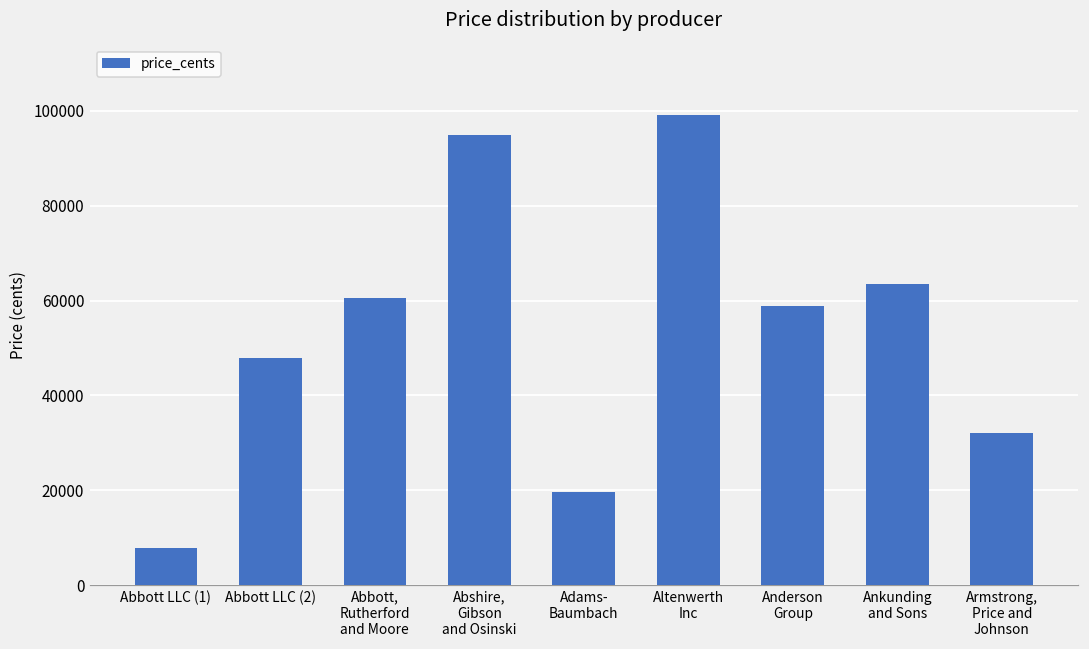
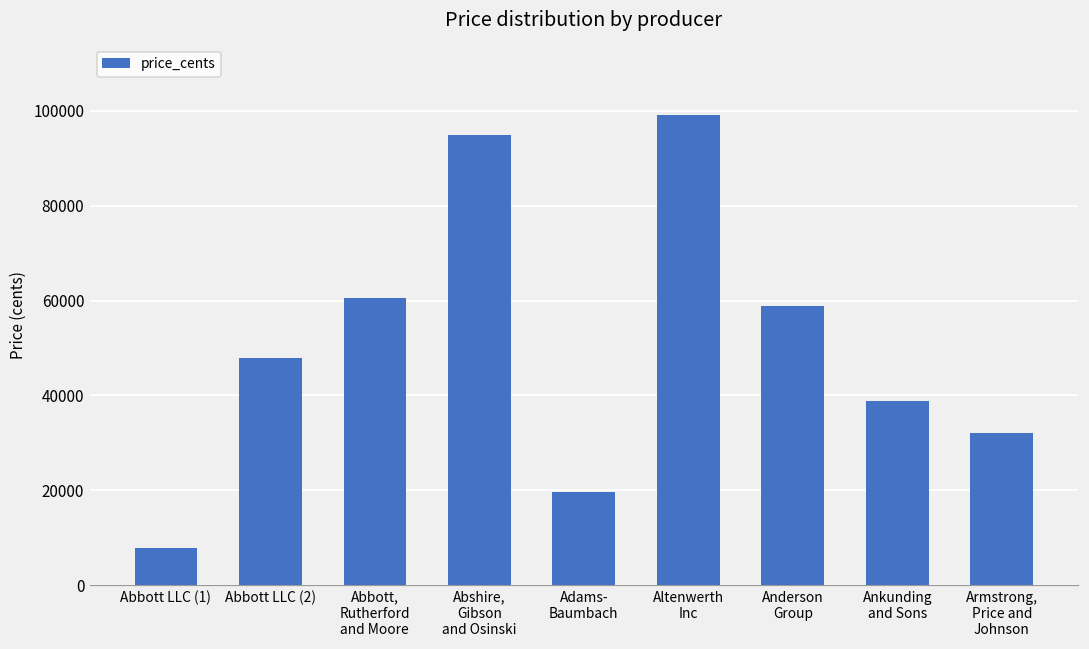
  {
    "Abbott LLC (1)": 8000,
    "Abbott LLC (2)": 48000,
    "Abbott, Rutherford and Moore": 61000,
    "Abshire, Gibson and Osinski": 95000,
    "Adams- Baumbach": 20000,
    "Altenwerth Inc": 99000,
    "Anderson Group": 59000,
-   "Ankunding and Sons": 64000,
+   "Ankunding and Sons": 39000,
    "Armstrong, Price and Johnson": 32000
  }
